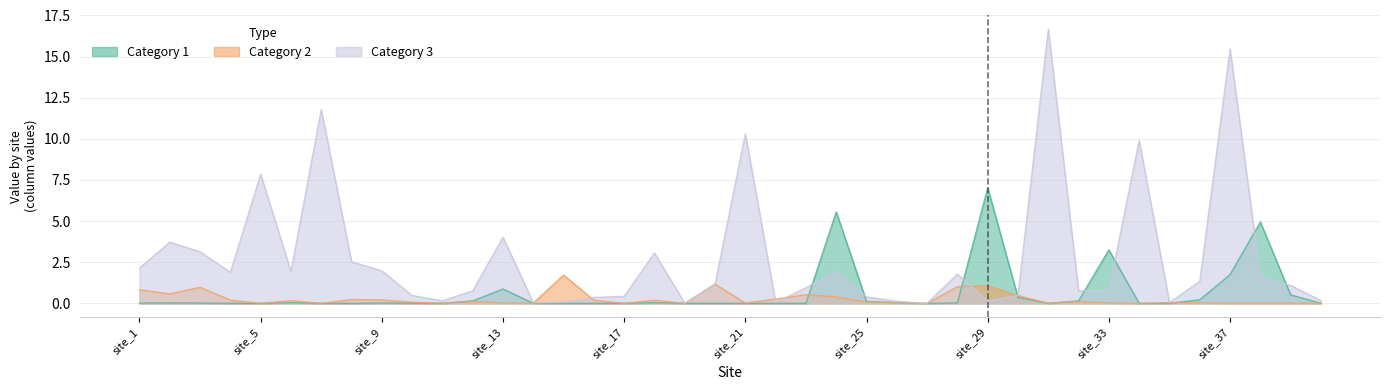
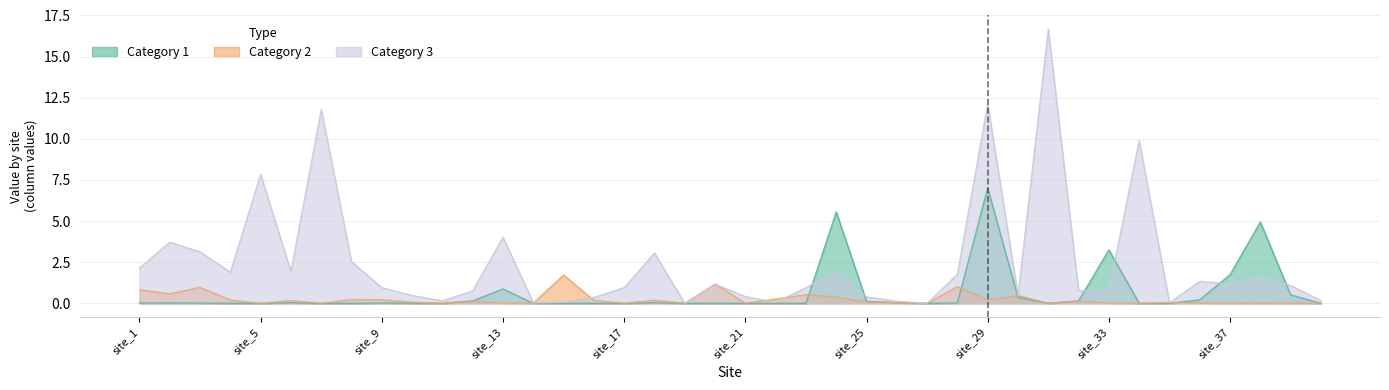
  {
    "Category 1": {
      "site_1": 0.0,
      "site_9": 0.0,
      "site_13": 0.9,
      "site_29": 7.0,
      "site_33": 3.3,
      "site_37": 1.7
    },
    "Category 2": {
      "site_1": 0.8,
      "site_9": 0.2,
      "site_13": 0.0,
-     "site_29": 1.1,
+     "site_29": 0.2,
      "site_33": 0.0,
      "site_37": 0.0
    },
    "Category 3": {
      "site_1": 2.2,
      "site_5": 7.9,
-     "site_9": 2.0,
+     "site_9": 1.0,
      "site_13": 4.0,
-     "site_17": 0.4,
-     "site_21": 10.3,
+     "site_17": 1.0,
+     "site_21": 0.4,
      "site_25": 0.4,
-     "site_29": 0.2,
+     "site_29": 12.1,
      "site_33": 0.8,
-     "site_37": 15.5
+     "site_37": 1.2
    }
  }
